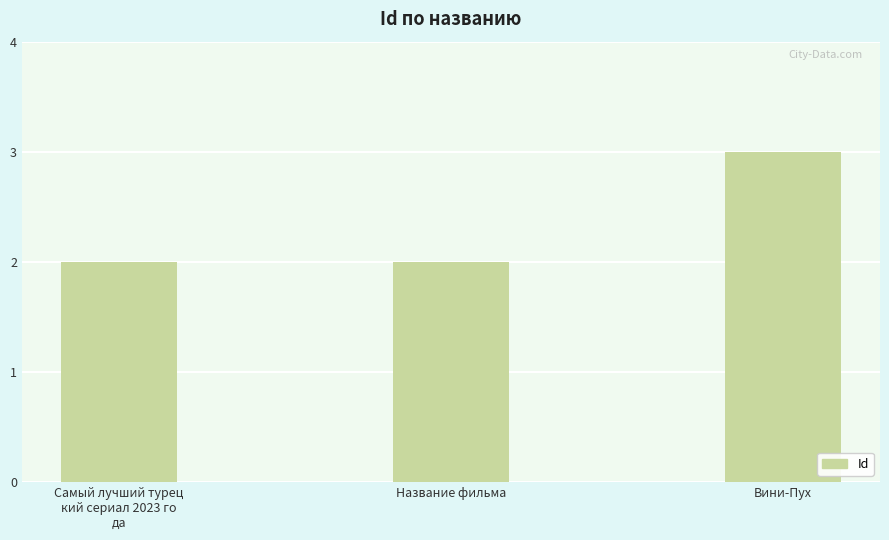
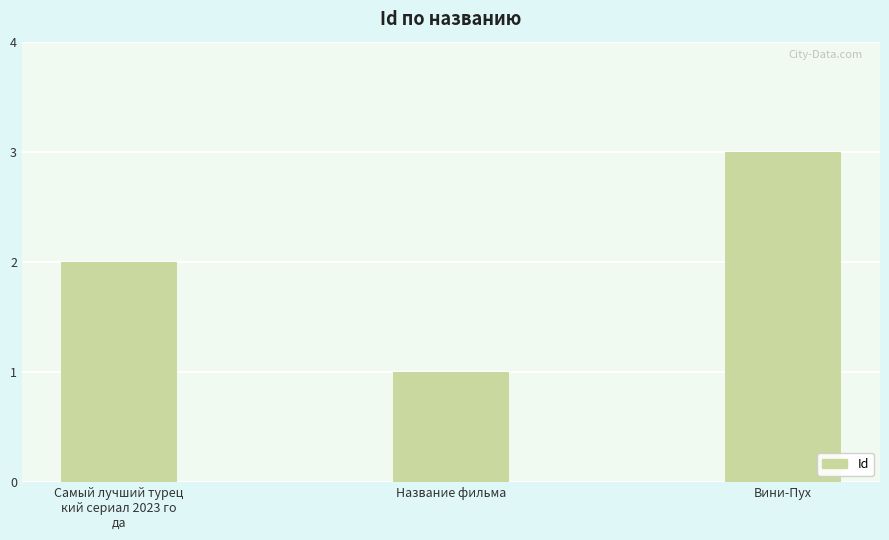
  {
    "Самый лучший турец кий сериал 2023 го да": 2,
-   "Название фильма": 2,
+   "Название фильма": 1,
    "Вини-Пух": 3
  }
